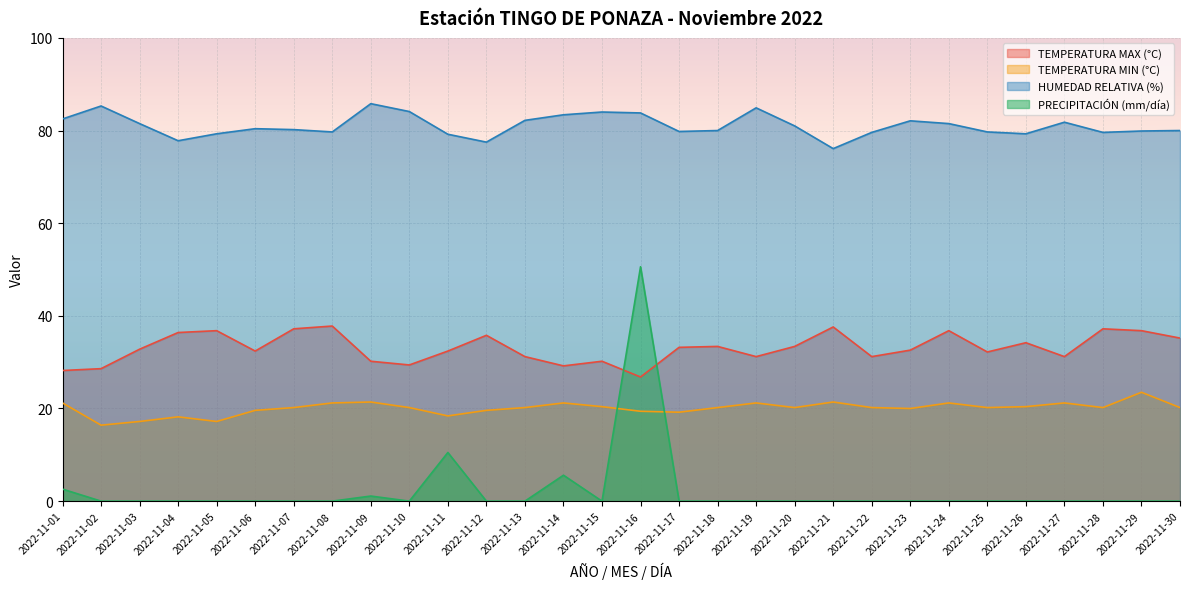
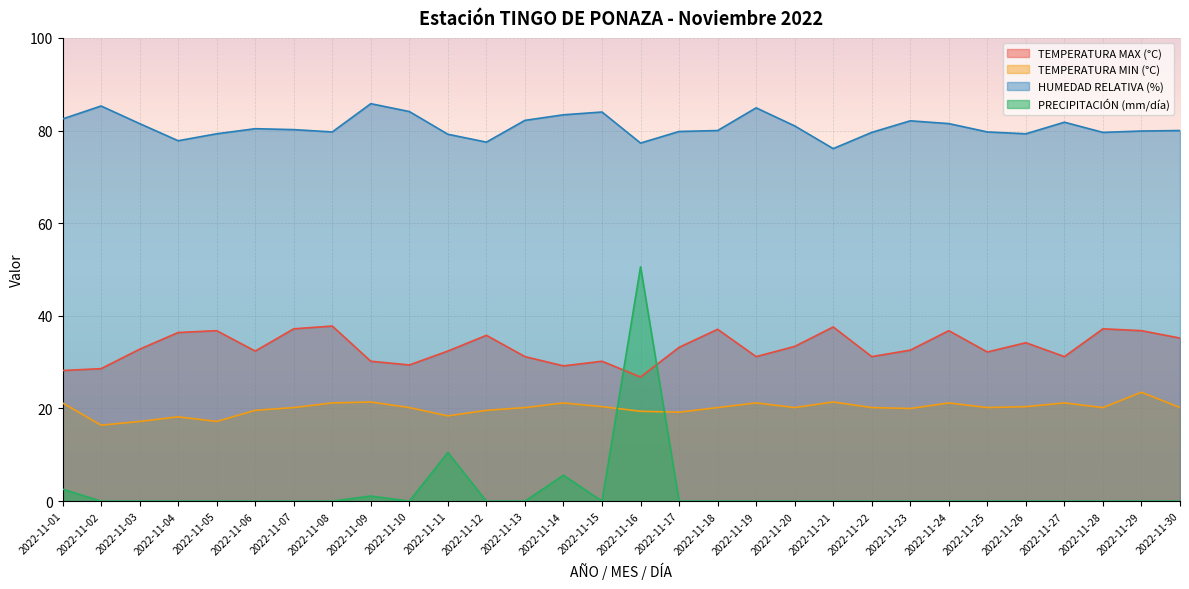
  {
    "TEMPERATURA MAX (°C)": {
      "2022-11-01": 28,
      "2022-11-02": 29,
      "2022-11-03": 33,
      "2022-11-04": 36,
      "2022-11-05": 37,
      "2022-11-06": 32,
      "2022-11-07": 37,
      "2022-11-08": 38,
      "2022-11-09": 30,
      "2022-11-10": 29,
      "2022-11-11": 32,
      "2022-11-12": 36,
      "2022-11-13": 31,
      "2022-11-14": 29,
      "2022-11-15": 30,
      "2022-11-16": 27,
      "2022-11-17": 33,
-     "2022-11-18": 33,
+     "2022-11-18": 37,
      "2022-11-19": 31,
      "2022-11-20": 33,
      "2022-11-21": 38,
      "2022-11-22": 31,
      "2022-11-23": 33,
      "2022-11-24": 37,
      "2022-11-25": 32,
      "2022-11-26": 34,
      "2022-11-27": 31,
      "2022-11-28": 37,
      "2022-11-29": 37,
      "2022-11-30": 35
    },
    "TEMPERATURA MIN (°C)": {
      "2022-11-01": 21,
      "2022-11-02": 16,
      "2022-11-03": 17,
      "2022-11-04": 18,
      "2022-11-05": 17,
      "2022-11-06": 20,
      "2022-11-07": 20,
      "2022-11-08": 21,
      "2022-11-09": 21,
      "2022-11-10": 20,
      "2022-11-11": 18,
      "2022-11-12": 20,
      "2022-11-13": 20,
      "2022-11-14": 21,
      "2022-11-15": 20,
      "2022-11-16": 19,
      "2022-11-17": 19,
      "2022-11-18": 20,
      "2022-11-19": 21,
      "2022-11-20": 20,
      "2022-11-21": 21,
      "2022-11-22": 20,
      "2022-11-23": 20,
      "2022-11-24": 21,
      "2022-11-25": 20,
      "2022-11-26": 20,
      "2022-11-27": 21,
      "2022-11-28": 20,
      "2022-11-29": 24,
      "2022-11-30": 20
    },
    "HUMEDAD RELATIVA (%)": {
      "2022-11-01": 83,
      "2022-11-02": 85,
      "2022-11-03": 82,
      "2022-11-04": 78,
      "2022-11-05": 79,
      "2022-11-06": 80,
      "2022-11-07": 80,
      "2022-11-08": 80,
      "2022-11-09": 86,
      "2022-11-10": 84,
      "2022-11-11": 79,
      "2022-11-12": 78,
      "2022-11-13": 82,
      "2022-11-14": 83,
      "2022-11-15": 84,
-     "2022-11-16": 84,
+     "2022-11-16": 77,
      "2022-11-17": 80,
      "2022-11-18": 80,
      "2022-11-19": 85,
      "2022-11-20": 81,
      "2022-11-21": 76,
      "2022-11-22": 80,
      "2022-11-23": 82,
      "2022-11-24": 82,
      "2022-11-25": 80,
      "2022-11-26": 79,
      "2022-11-27": 82,
      "2022-11-28": 80,
      "2022-11-29": 80,
      "2022-11-30": 80
    },
    "PRECIPITACIÓN (mm/día)": {
      "2022-11-01": 3,
      "2022-11-02": 0,
      "2022-11-03": 0,
      "2022-11-04": 0,
      "2022-11-05": 0,
      "2022-11-06": 0,
      "2022-11-07": 0,
      "2022-11-08": 0,
      "2022-11-09": 1,
      "2022-11-10": 0,
      "2022-11-11": 11,
      "2022-11-12": 0,
      "2022-11-13": 0,
      "2022-11-14": 6,
      "2022-11-15": 0,
      "2022-11-16": 51,
      "2022-11-17": 0,
      "2022-11-18": 0,
      "2022-11-19": 0,
      "2022-11-20": 0,
      "2022-11-21": 0,
      "2022-11-22": 0,
      "2022-11-23": 0,
      "2022-11-24": 0,
      "2022-11-25": 0,
      "2022-11-26": 0,
      "2022-11-27": 0,
      "2022-11-28": 0,
      "2022-11-29": 0,
      "2022-11-30": 0
    }
  }
